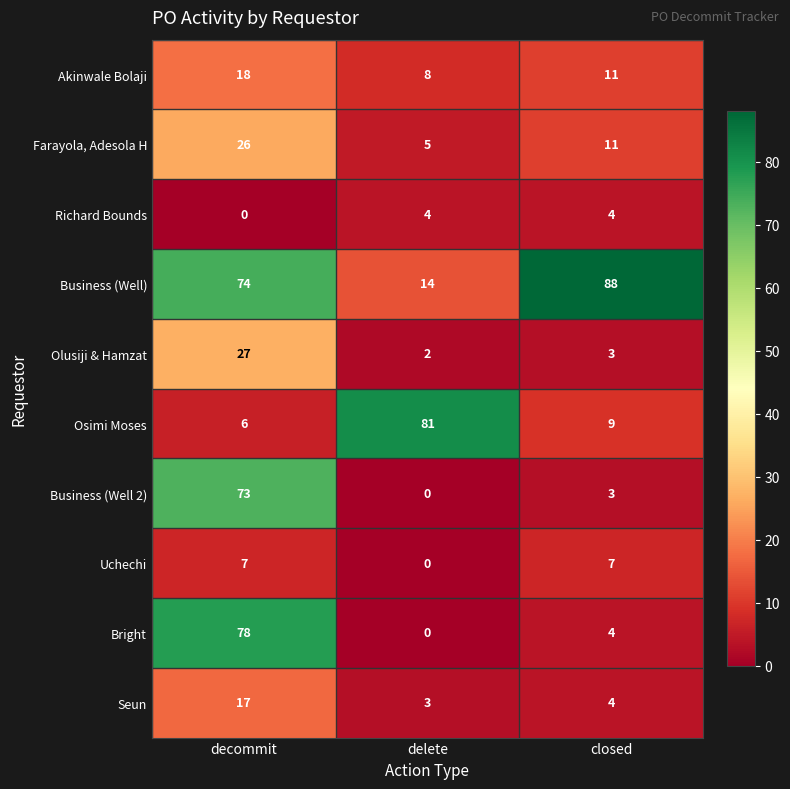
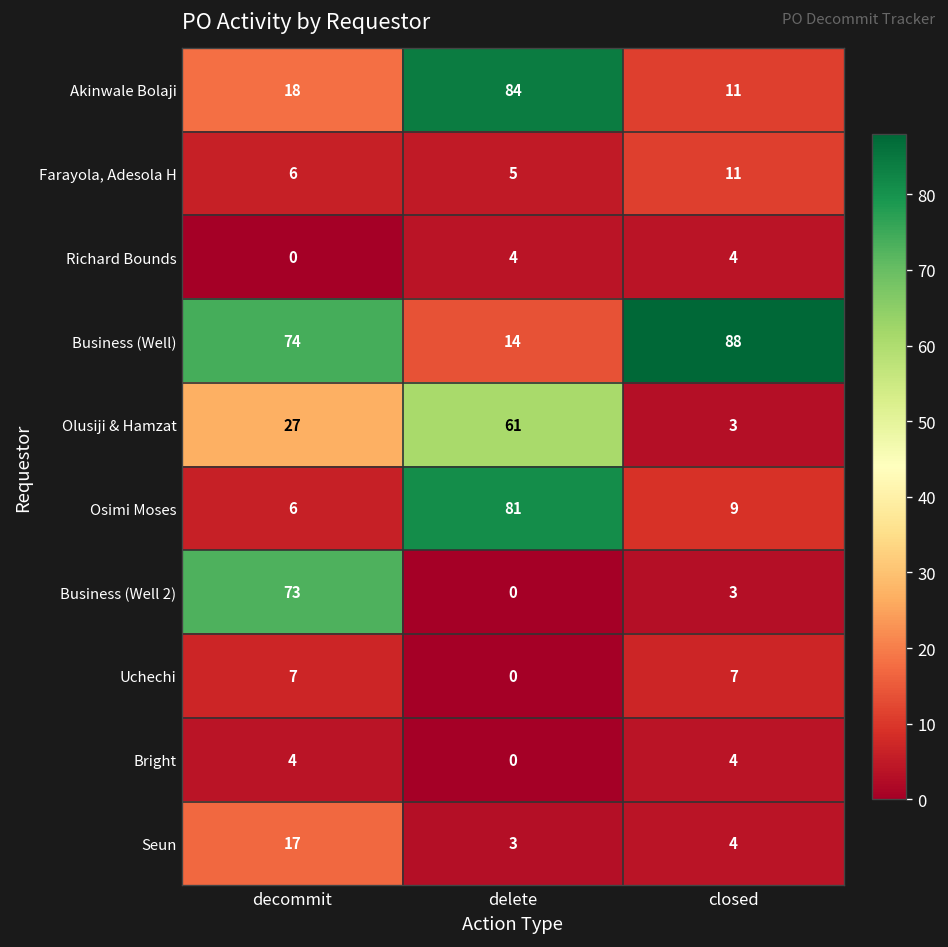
  {
    "Akinwale Bolaji": {
      "decommit": 18,
-     "delete": 8,
+     "delete": 84,
      "closed": 11
    },
    "Farayola, Adesola H": {
-     "decommit": 26,
+     "decommit": 6,
      "delete": 5,
      "closed": 11
    },
    "Richard Bounds": {
      "decommit": 0,
      "delete": 4,
      "closed": 4
    },
    "Business (Well)": {
      "decommit": 74,
      "delete": 14,
      "closed": 88
    },
    "Olusiji & Hamzat": {
      "decommit": 27,
-     "delete": 2,
+     "delete": 61,
      "closed": 3
    },
    "Osimi Moses": {
      "decommit": 6,
      "delete": 81,
      "closed": 9
    },
    "Business (Well 2)": {
      "decommit": 73,
      "delete": 0,
      "closed": 3
    },
    "Uchechi": {
      "decommit": 7,
      "delete": 0,
      "closed": 7
    },
    "Bright": {
-     "decommit": 78,
+     "decommit": 4,
      "delete": 0,
      "closed": 4
    },
    "Seun": {
      "decommit": 17,
      "delete": 3,
      "closed": 4
    }
  }
